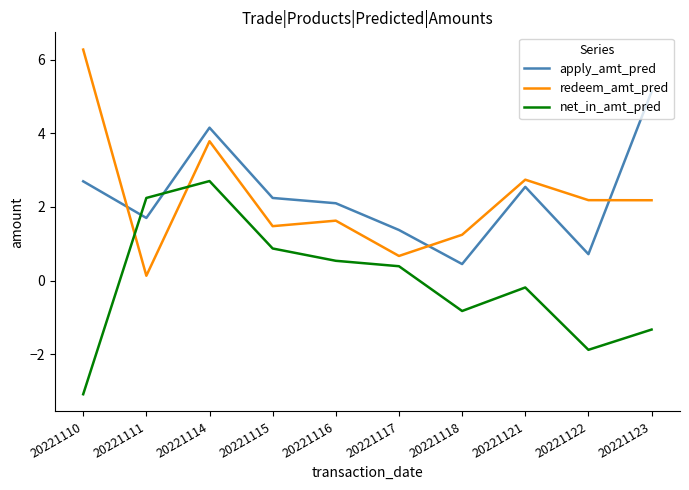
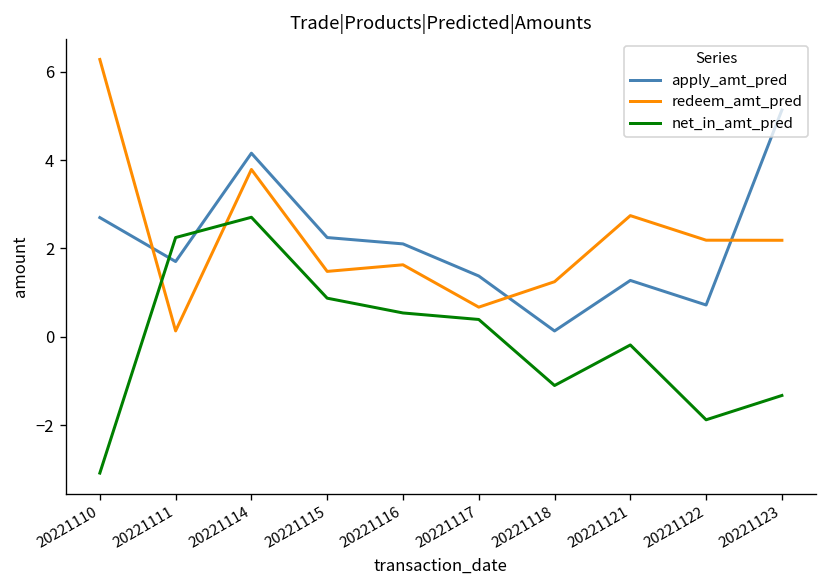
  {
    "apply_amt_pred": {
      "20221110": 2.7,
      "20221111": 1.7,
      "20221114": 4.2,
      "20221115": 2.2,
      "20221116": 2.1,
      "20221117": 1.4,
-     "20221118": 0.5,
-     "20221121": 2.5,
+     "20221118": 0.1,
+     "20221121": 1.3,
      "20221122": 0.7
    },
    "redeem_amt_pred": {
      "20221110": 6.3,
      "20221111": 0.1,
      "20221114": 3.8,
      "20221115": 1.5,
      "20221116": 1.6,
      "20221117": 0.7,
      "20221118": 1.2,
      "20221121": 2.7,
      "20221122": 2.2,
      "20221123": 2.2
    },
    "net_in_amt_pred": {
      "20221110": -3.1,
      "20221111": 2.2,
      "20221114": 2.7,
      "20221115": 0.9,
      "20221116": 0.5,
      "20221117": 0.4,
-     "20221118": -0.8,
+     "20221118": -1.1,
      "20221121": -0.2,
      "20221122": -1.9,
      "20221123": -1.3
    }
  }
